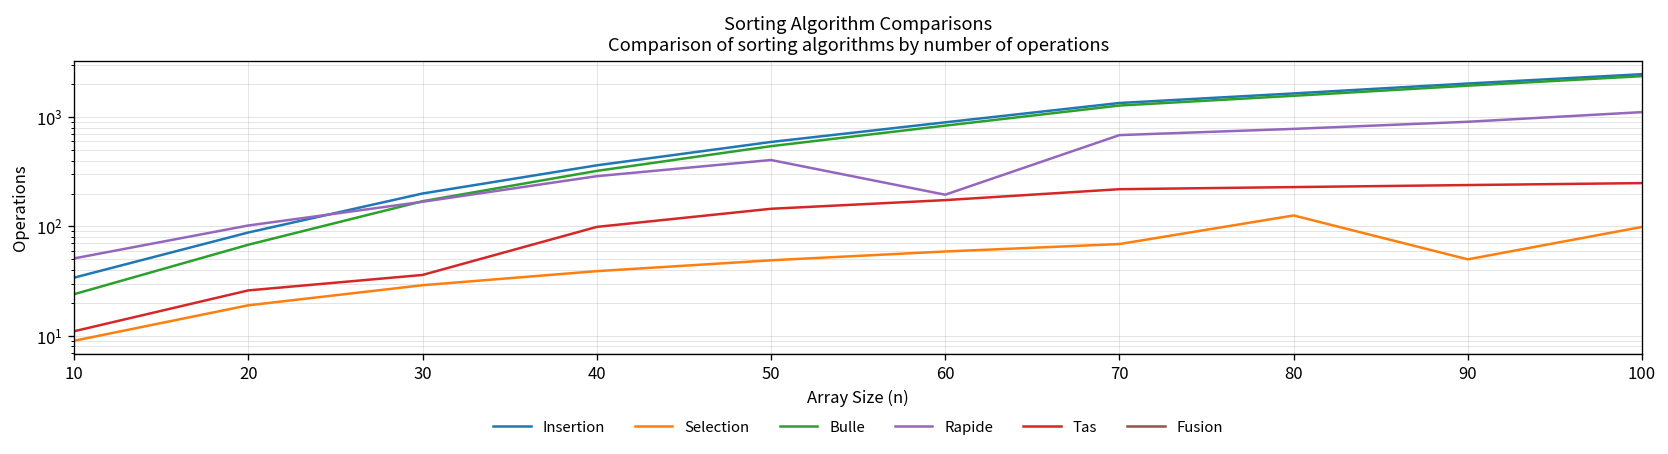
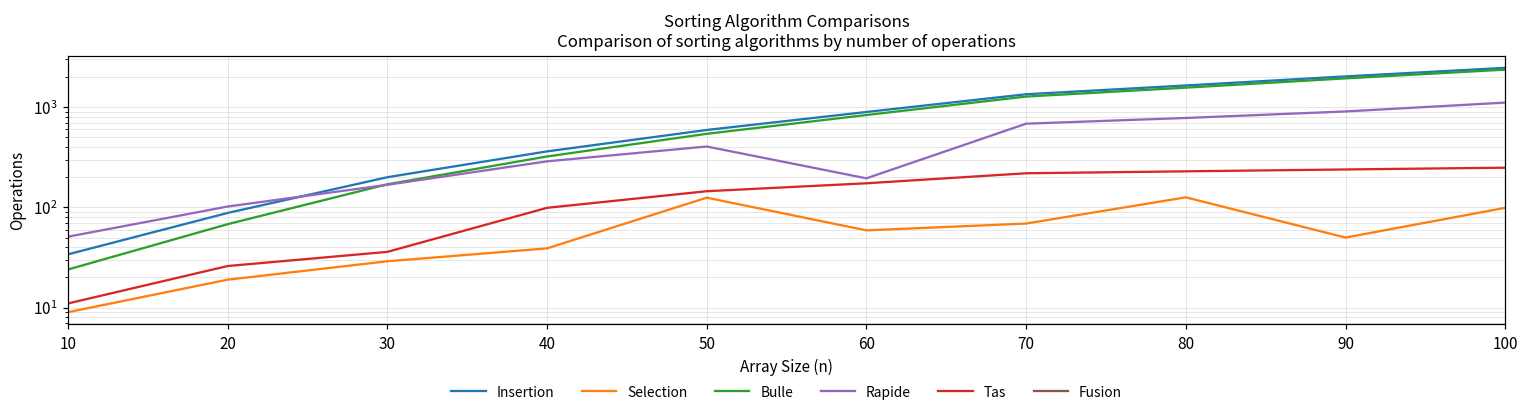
  {
    "Insertion": {
      "10": 34,
      "20": 90,
      "30": 200,
      "40": 360,
      "50": 600,
      "60": 900
    },
    "Selection": {
      "10": 9,
      "20": 19,
      "30": 29,
      "40": 39,
-     "50": 50,
+     "50": 130,
      "60": 60,
      "70": 70,
      "80": 130,
      "90": 50,
      "100": 100
    },
    "Bulle": {
      "10": 24,
      "20": 70,
      "40": 320,
      "50": 500,
      "60": 800
    },
    "Rapide": {
      "10": 50,
      "20": 100,
      "40": 290,
      "50": 400,
      "60": 200,
      "70": 700,
      "80": 800,
      "90": 900,
      "100": 1100
    },
    "Tas": {
      "10": 11,
      "20": 26,
      "30": 36,
      "40": 100,
      "50": 150,
      "60": 170,
      "70": 220,
      "80": 230,
      "90": 240,
      "100": 250
    }
  }
